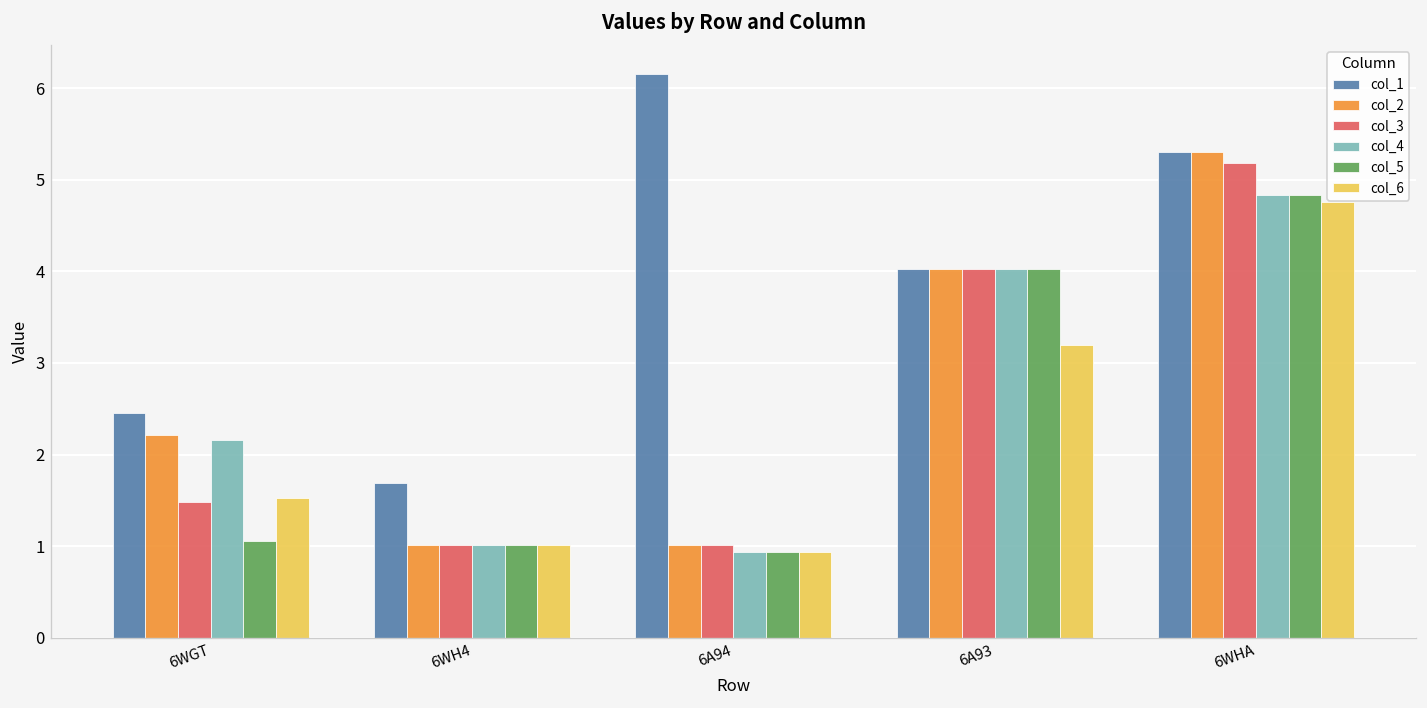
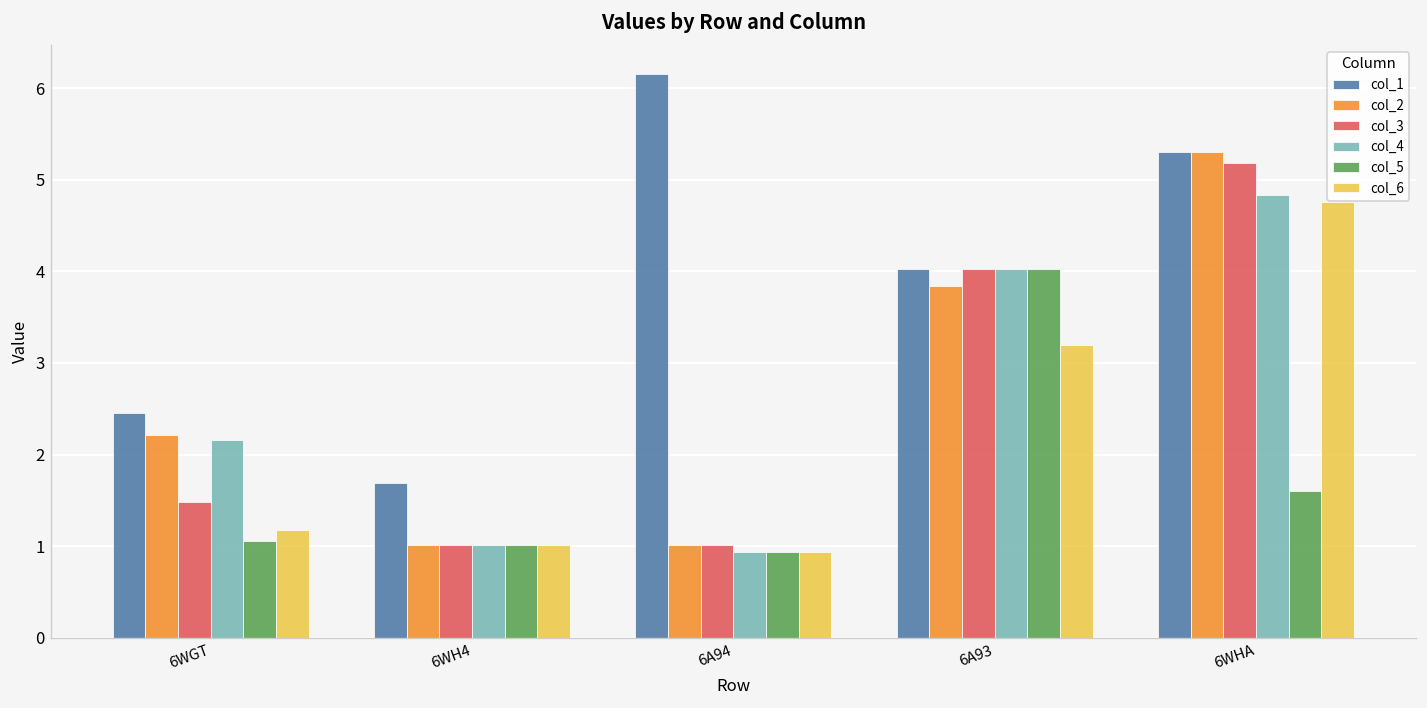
  {
    "col_1": {
      "6WGT": 2.5,
      "6WH4": 1.7,
      "6A94": 6.2,
      "6A93": 4.0,
      "6WHA": 5.3
    },
    "col_2": {
      "6WGT": 2.2,
      "6WH4": 1.0,
      "6A94": 1.0,
-     "6A93": 4.0,
+     "6A93": 3.8,
      "6WHA": 5.3
    },
    "col_3": {
      "6WGT": 1.5,
      "6WH4": 1.0,
      "6A94": 1.0,
      "6A93": 4.0,
      "6WHA": 5.2
    },
    "col_4": {
      "6WGT": 2.2,
      "6WH4": 1.0,
      "6A94": 0.9,
      "6A93": 4.0,
      "6WHA": 4.8
    },
    "col_5": {
      "6WGT": 1.1,
      "6WH4": 1.0,
      "6A94": 0.9,
      "6A93": 4.0,
-     "6WHA": 4.8
+     "6WHA": 1.6
    },
    "col_6": {
-     "6WGT": 1.5,
+     "6WGT": 1.2,
      "6WH4": 1.0,
      "6A94": 0.9,
      "6A93": 3.2,
      "6WHA": 4.8
    }
  }
